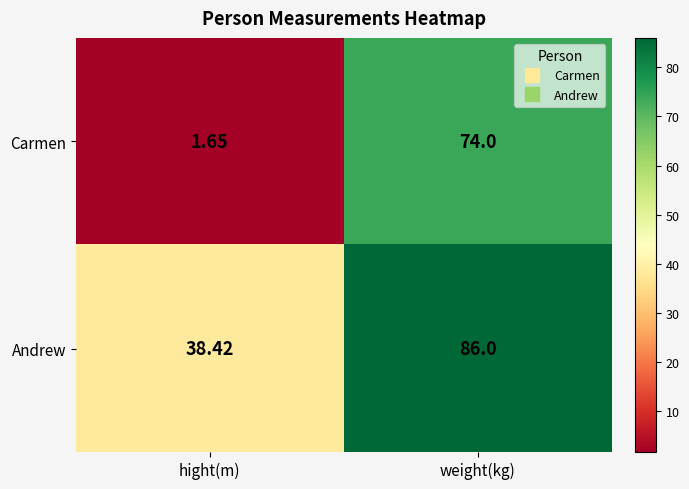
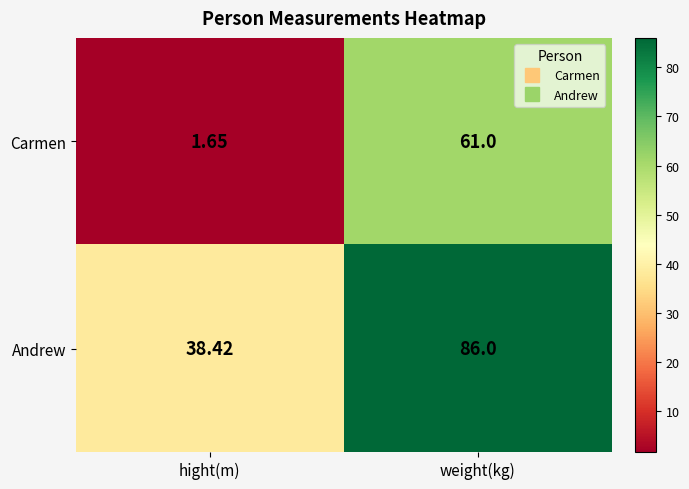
  {
    "Carmen": {
      "hight(m)": 1.65,
-     "weight(kg)": 74.0
+     "weight(kg)": 61.0
    },
    "Andrew": {
      "hight(m)": 38.42,
      "weight(kg)": 86.0
    }
  }
